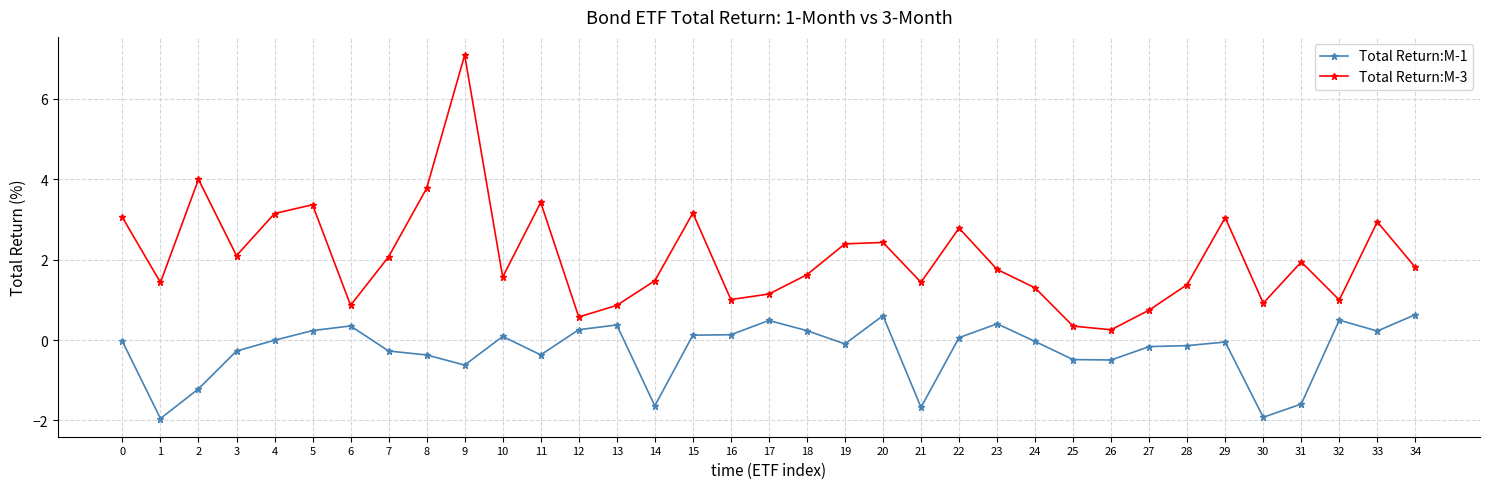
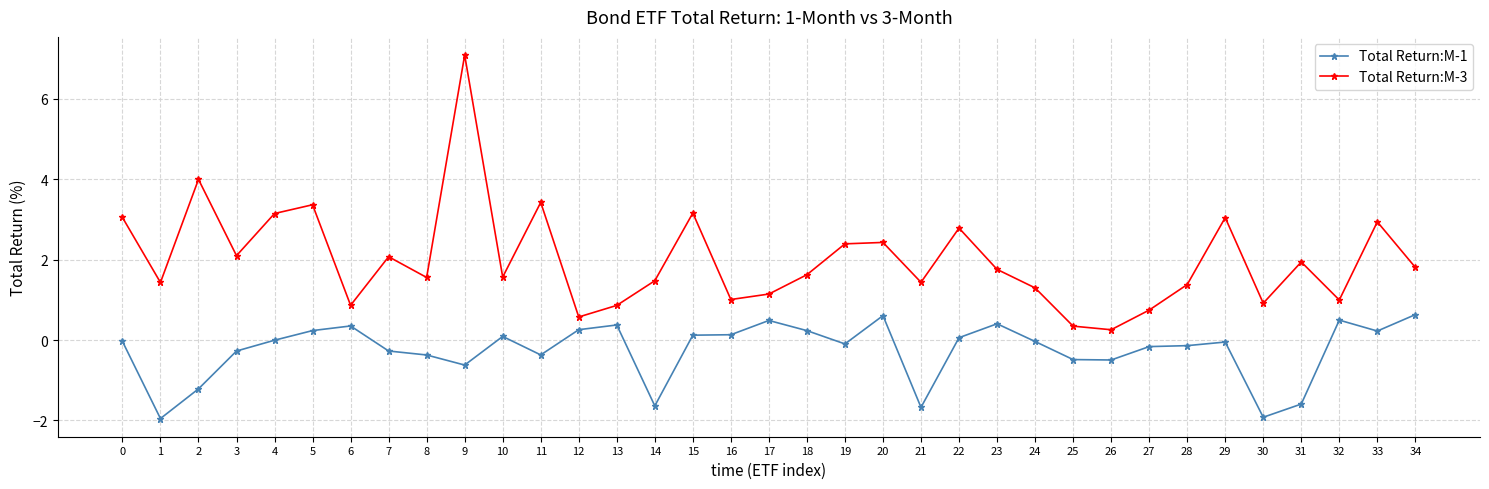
  {
    "Total Return:M-1": {
      "0": 0.0,
      "1": -2.0,
      "2": -1.2,
      "3": -0.3,
      "4": 0.0,
      "5": 0.2,
      "6": 0.4,
      "7": -0.3,
      "8": -0.4,
      "9": -0.6,
      "10": 0.1,
      "11": -0.4,
      "12": 0.3,
      "13": 0.4,
      "14": -1.6,
      "15": 0.1,
      "16": 0.1,
      "17": 0.5,
      "18": 0.2,
      "19": -0.1,
      "20": 0.6,
      "21": -1.7,
      "22": 0.1,
      "23": 0.4,
      "24": 0.0,
      "25": -0.5,
      "26": -0.5,
      "27": -0.2,
      "28": -0.1,
      "29": 0.0,
      "30": -1.9,
      "31": -1.6,
      "32": 0.5,
      "33": 0.2,
      "34": 0.6
    },
    "Total Return:M-3": {
      "0": 3.1,
      "1": 1.4,
      "2": 4.0,
      "3": 2.1,
      "4": 3.2,
      "5": 3.4,
      "6": 0.9,
      "7": 2.1,
-     "8": 3.8,
+     "8": 1.6,
      "9": 7.1,
      "10": 1.6,
      "11": 3.4,
      "12": 0.6,
      "13": 0.9,
      "14": 1.5,
      "15": 3.2,
      "16": 1.0,
      "17": 1.1,
      "18": 1.6,
      "19": 2.4,
      "20": 2.4,
      "21": 1.4,
      "22": 2.8,
      "23": 1.8,
      "24": 1.3,
      "25": 0.3,
      "26": 0.3,
      "27": 0.7,
      "28": 1.4,
      "29": 3.0,
      "30": 0.9,
      "31": 1.9,
      "32": 1.0,
      "33": 2.9,
      "34": 1.8
    }
  }
